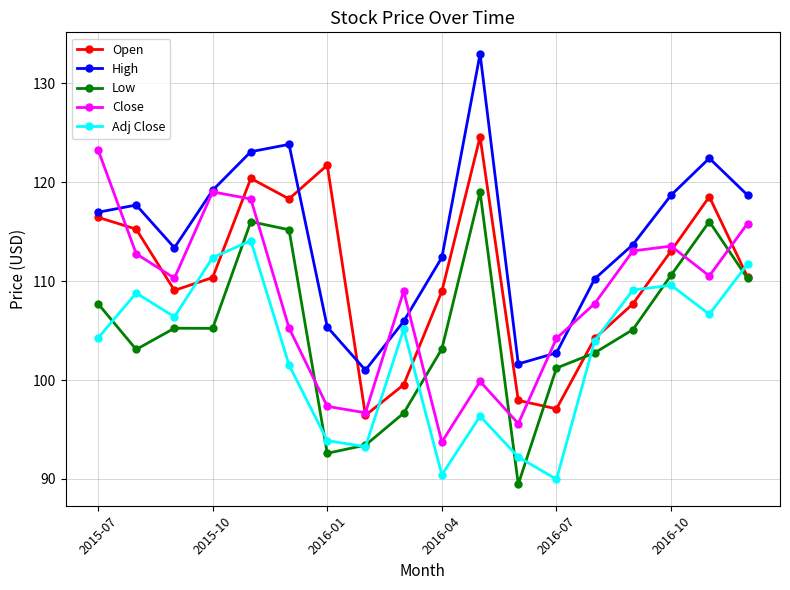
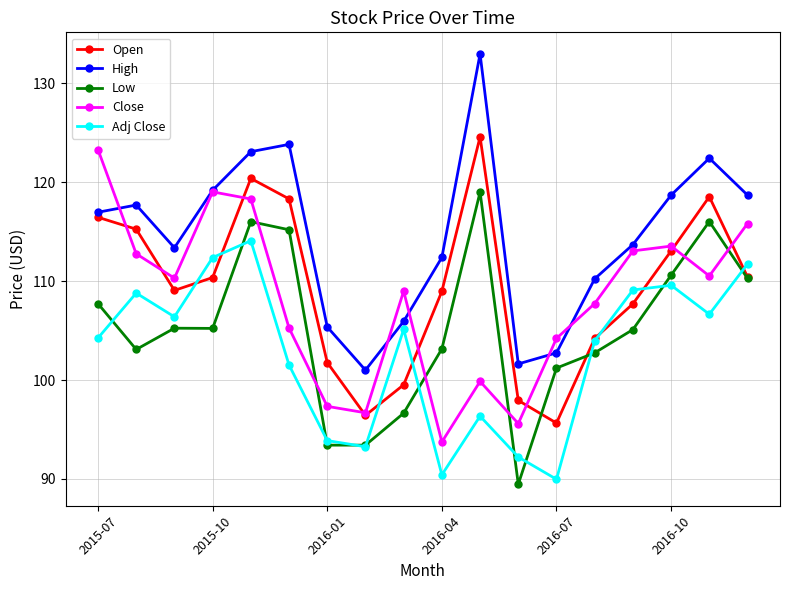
  {
    "Open": {
      "2015-07": 116,
      "2015-10": 110,
-     "2016-01": 122,
+     "2016-01": 102,
      "2016-04": 109,
-     "2016-07": 97,
+     "2016-07": 96,
      "2016-10": 113
    },
    "High": {
      "2015-07": 117,
      "2016-01": 105,
      "2016-04": 112,
      "2016-07": 103,
      "2016-10": 119
    },
    "Low": {
      "2015-07": 108,
      "2015-10": 105,
-     "2016-01": 92.6,
+     "2016-01": 93.4,
      "2016-04": 103,
      "2016-07": 101,
      "2016-10": 111
    },
    "Close": {
      "2015-07": 123,
      "2016-01": 97,
      "2016-04": 94,
      "2016-07": 104,
      "2016-10": 114
    },
    "Adj Close": {
      "2015-07": 104,
      "2015-10": 112,
      "2016-01": 94,
      "2016-04": 90,
      "2016-07": 90,
      "2016-10": 110
    }
  }
